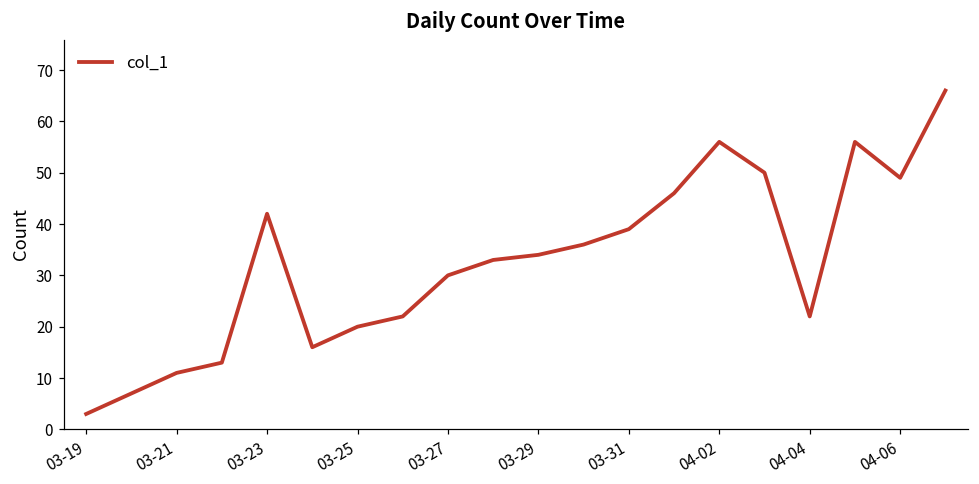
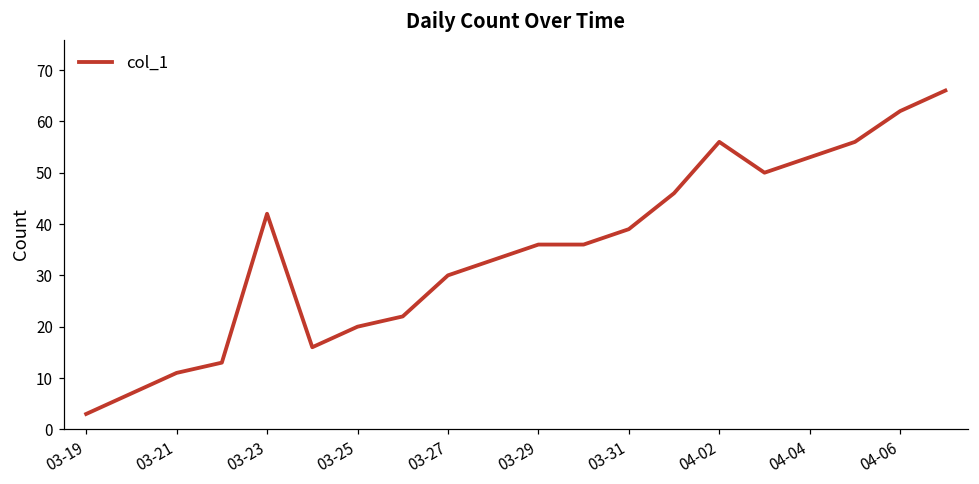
  {
    "03-19": 3,
    "03-21": 11,
    "03-23": 42,
    "03-25": 20,
    "03-27": 30,
-   "03-29": 34,
+   "03-29": 36,
    "03-31": 39,
    "04-02": 56,
-   "04-04": 22,
-   "04-06": 49
+   "04-04": 53,
+   "04-06": 62
  }
